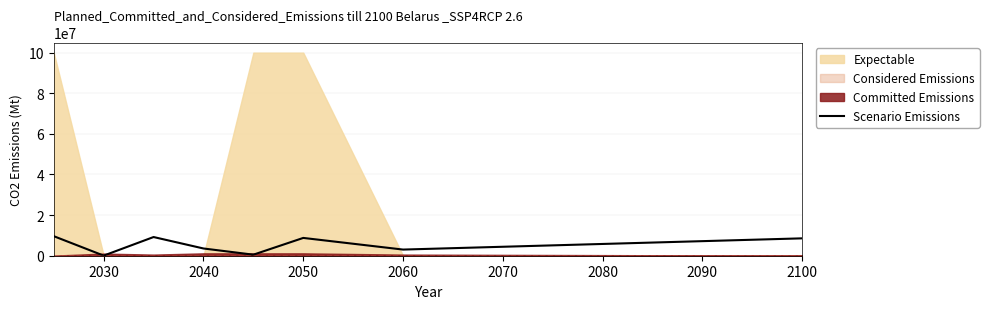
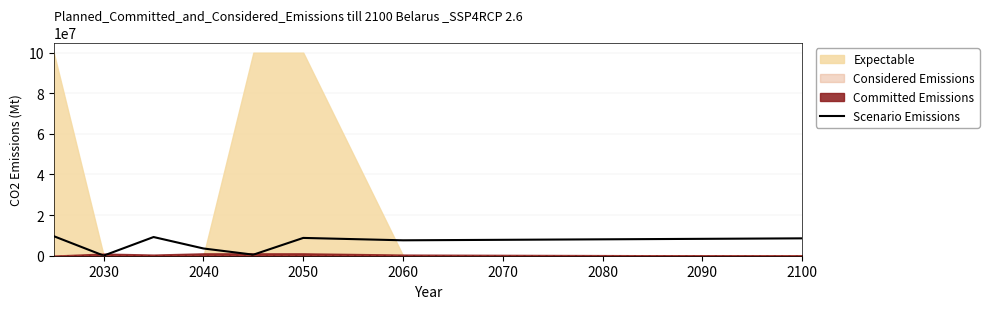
  {
    "Scenario Emissions": {
      "2040": 4000000,
      "2050": 9000000,
-     "2060": 3000000,
+     "2060": 8000000,
      "2100": 9000000
    }
  }
